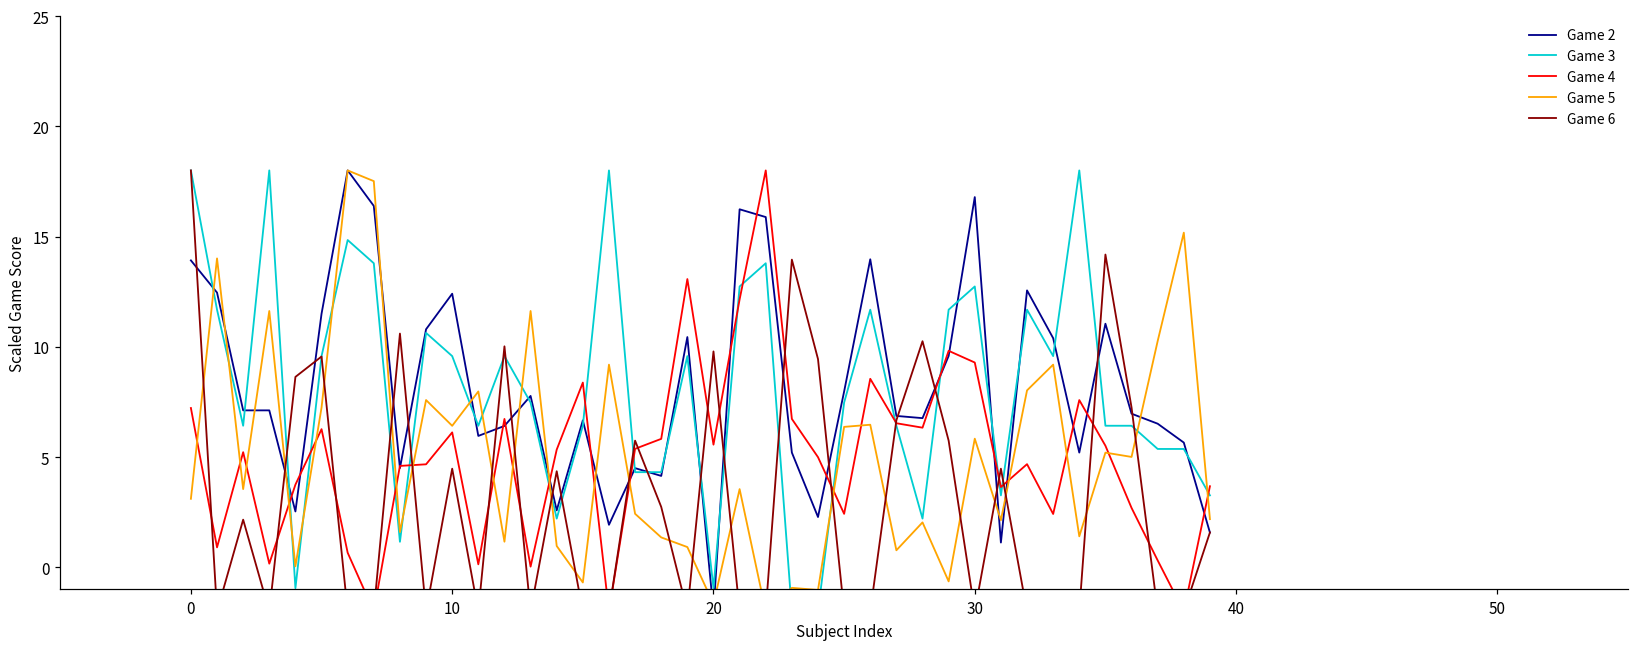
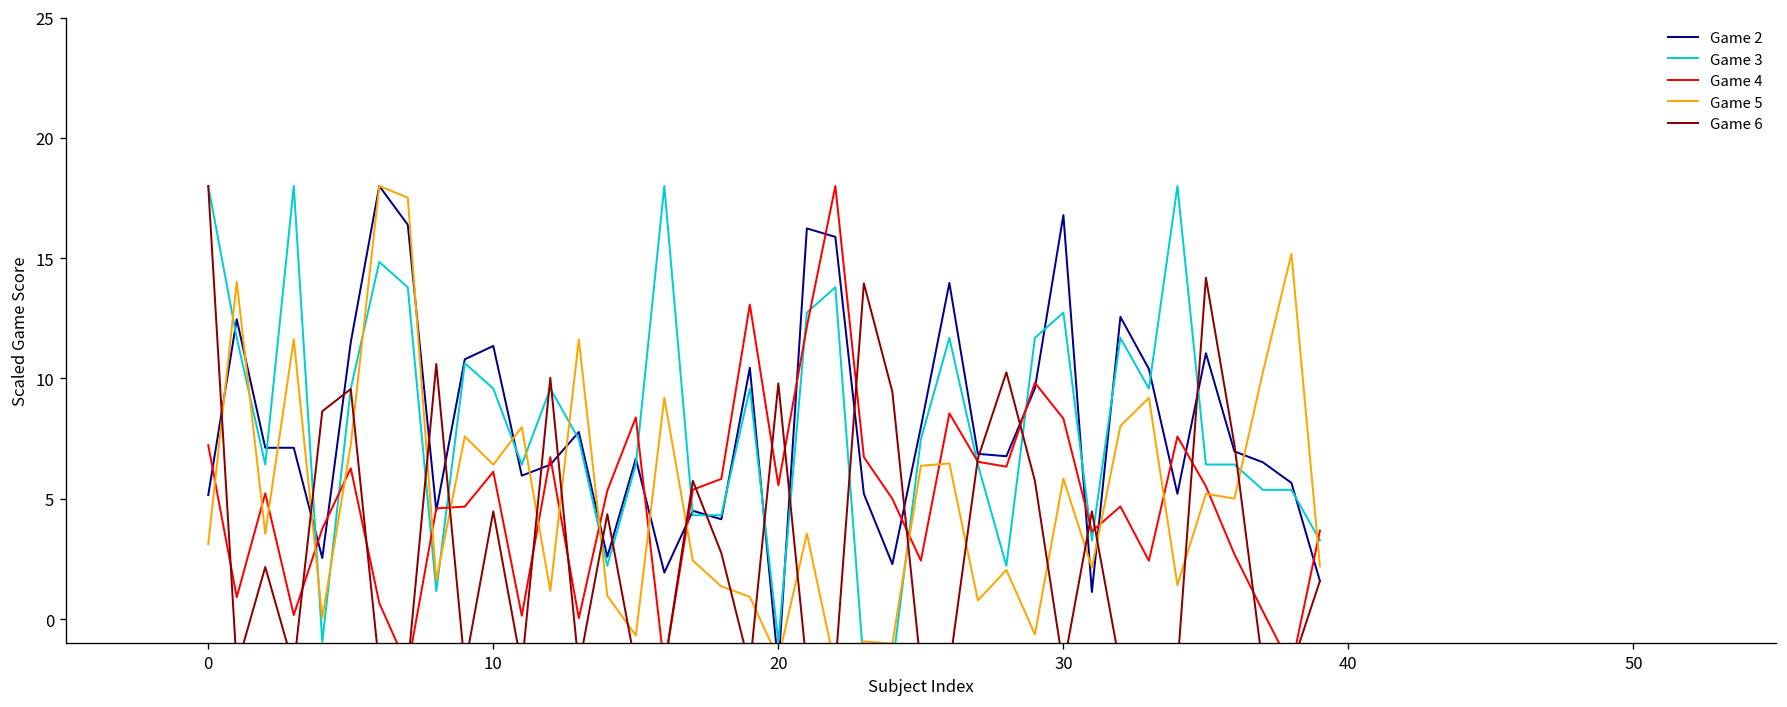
  {
    "Game 2": {
-     "0": 13.9,
-     "10": 12.4,
+     "0": 5.2,
+     "10": 11.4,
      "30": 16.8
    },
    "Game 3": {
      "10": 9.6,
      "20": -0.9,
      "30": 12.7
    },
    "Game 4": {
      "0": 7.2,
      "10": 6.1,
      "20": 5.6,
-     "30": 9.3
+     "30": 8.3
    },
    "Game 5": {
      "0": 3.1,
      "10": 6.4,
      "30": 5.8
    },
    "Game 6": {
      "10": 4.5,
      "20": 9.8
    }
  }
